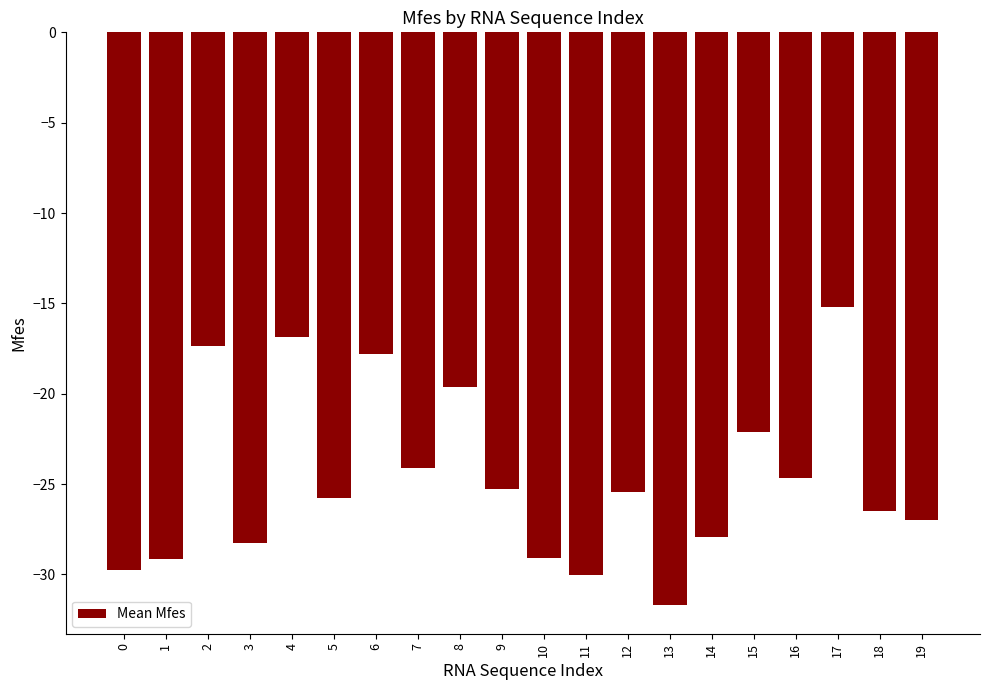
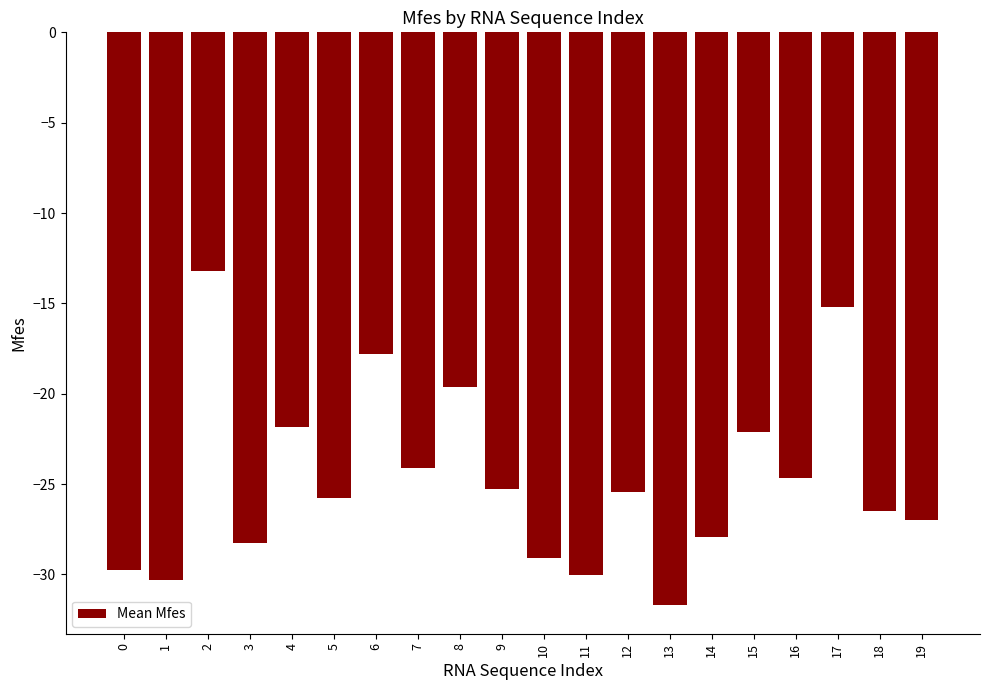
  {
    "0": -29.8,
-   "1": -29.2,
-   "2": -17.4,
+   "1": -30.3,
+   "2": -13.2,
    "3": -28.3,
-   "4": -16.8,
+   "4": -21.9,
    "5": -25.8,
    "6": -17.8,
    "7": -24.1,
    "8": -19.6,
    "9": -25.3,
    "10": -29.1,
    "11": -30.1,
    "12": -25.5,
    "13": -31.7,
    "14": -28.0,
    "15": -22.1,
    "16": -24.7,
    "17": -15.2,
    "18": -26.5,
    "19": -27.0
  }
